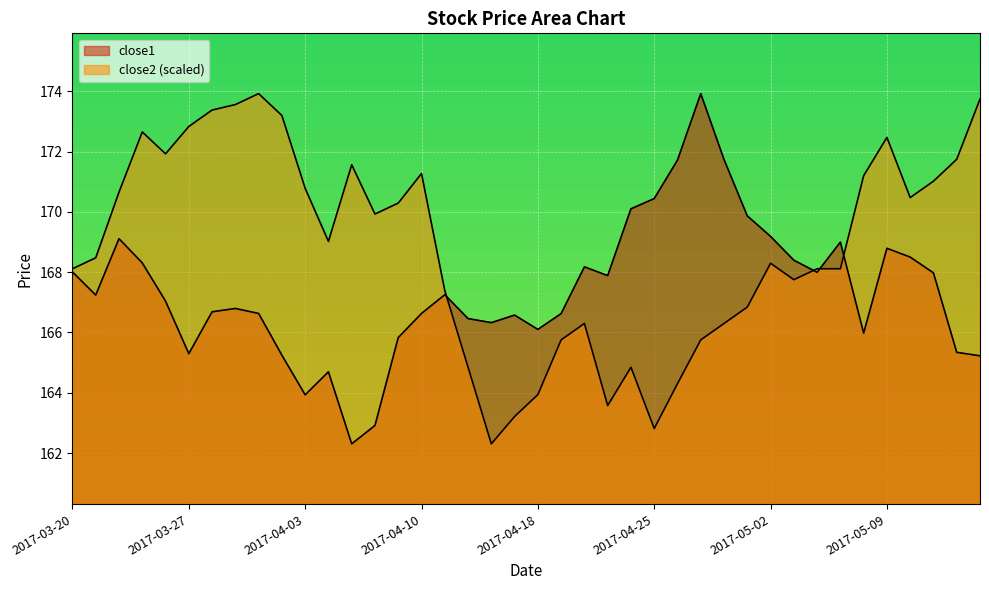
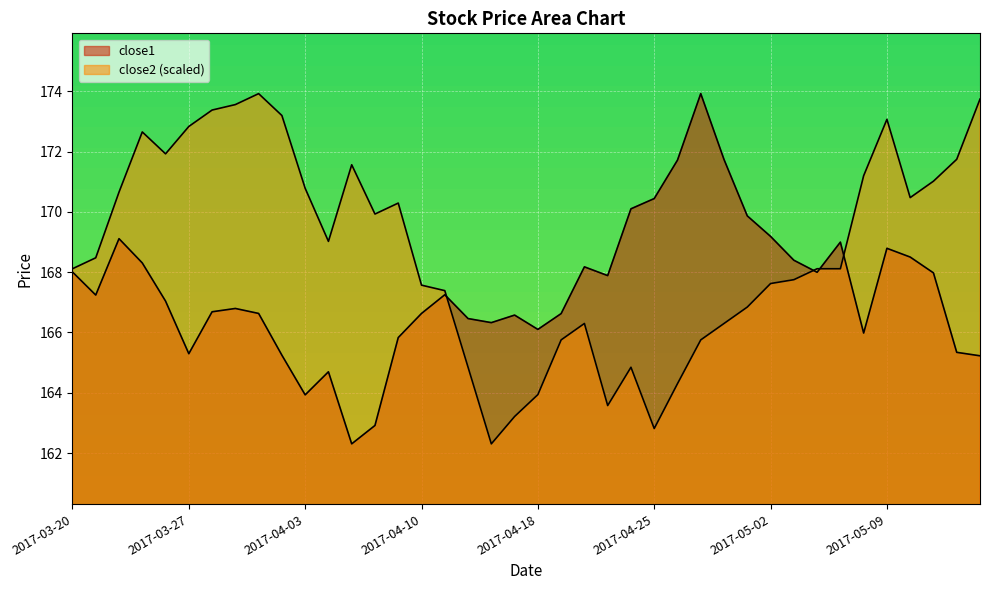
  {
    "close1": {
      "2017-03-20": 168.0,
      "2017-03-27": 165.3,
      "2017-04-03": 163.9,
      "2017-04-10": 166.6,
      "2017-04-18": 166.1,
      "2017-04-25": 170.4,
      "2017-05-02": 169.2,
      "2017-05-09": 168.8
    },
    "close2 (scaled)": {
      "2017-03-20": 168.1,
      "2017-03-27": 172.8,
      "2017-04-03": 170.8,
-     "2017-04-10": 171.3,
+     "2017-04-10": 167.6,
      "2017-04-18": 163.9,
      "2017-04-25": 162.8,
-     "2017-05-02": 168.3,
-     "2017-05-09": 172.5
+     "2017-05-02": 167.6,
+     "2017-05-09": 173.1
    }
  }
